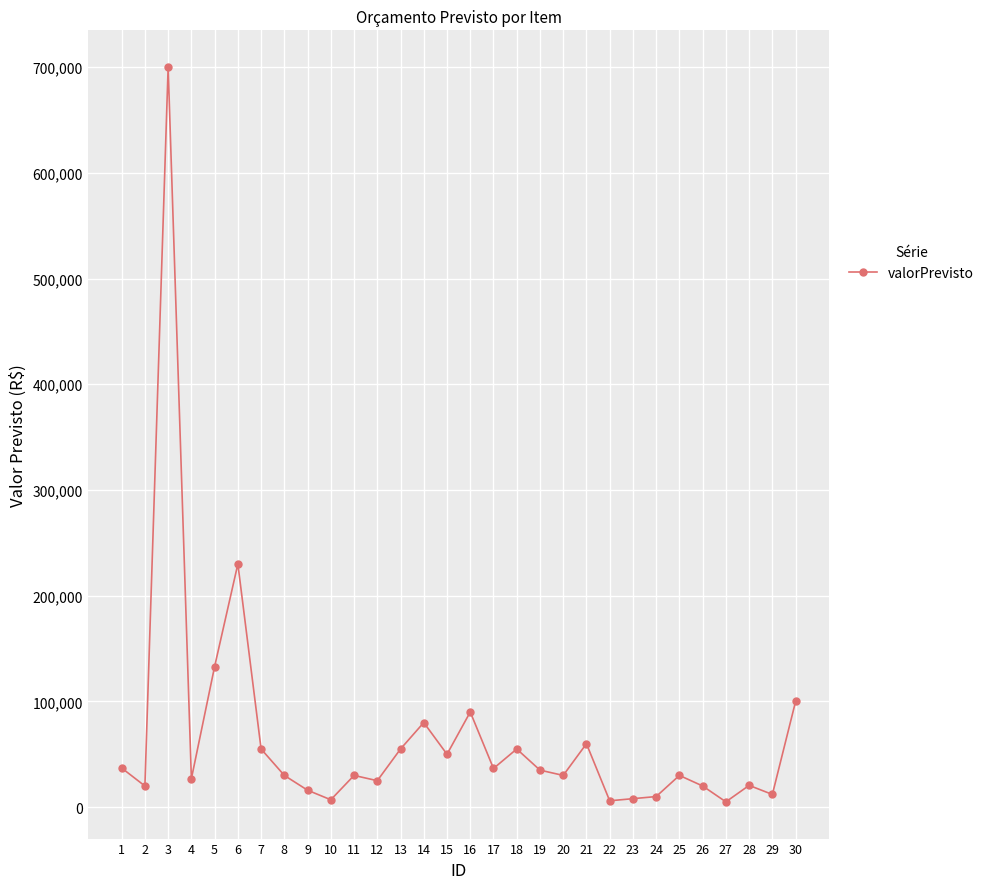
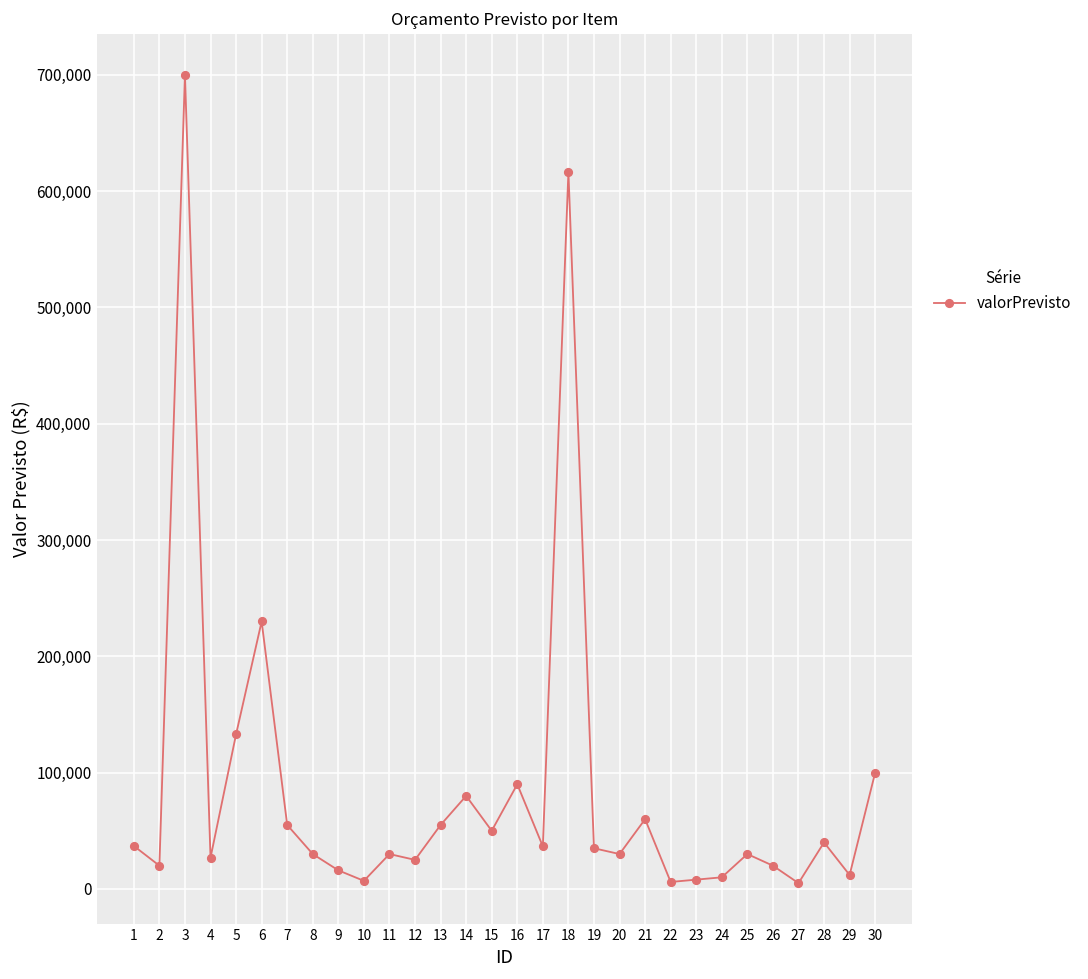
  {
    "1": "37,000",
    "2": "20,000",
    "3": "700,000",
    "4": "27,000",
    "5": "133,000",
    "6": "230,000",
    "7": "55,000",
    "8": "30,000",
    "9": "16,000",
    "10": "7,000",
    "11": "30,000",
    "12": "25,000",
    "13": "55,000",
    "14": "80,000",
    "15": "50,000",
    "16": "90,000",
    "17": "37,000",
-   "18": "55,000",
+   "18": "617,000",
    "19": "35,000",
    "20": "30,000",
    "21": "60,000",
    "22": "6,000",
    "23": "8,000",
    "24": "10,000",
    "25": "30,000",
    "26": "20,000",
    "27": "5,000",
-   "28": "21,000",
+   "28": "40,000",
    "29": "12,000",
    "30": "100,000"
  }
